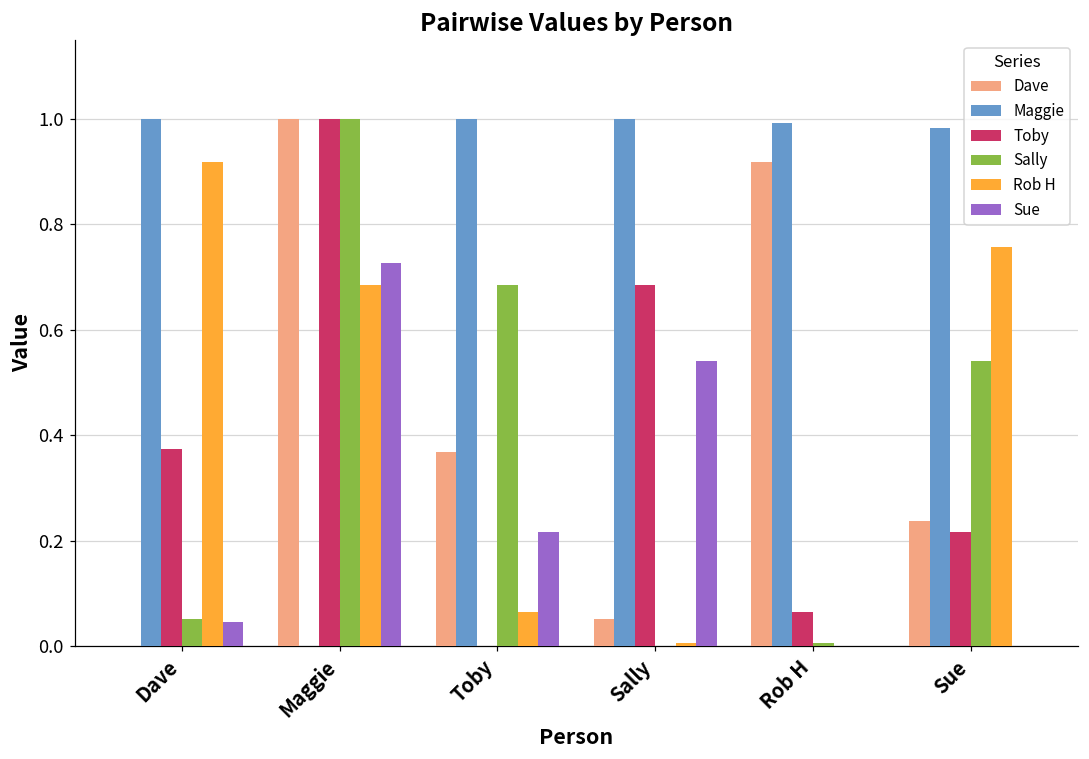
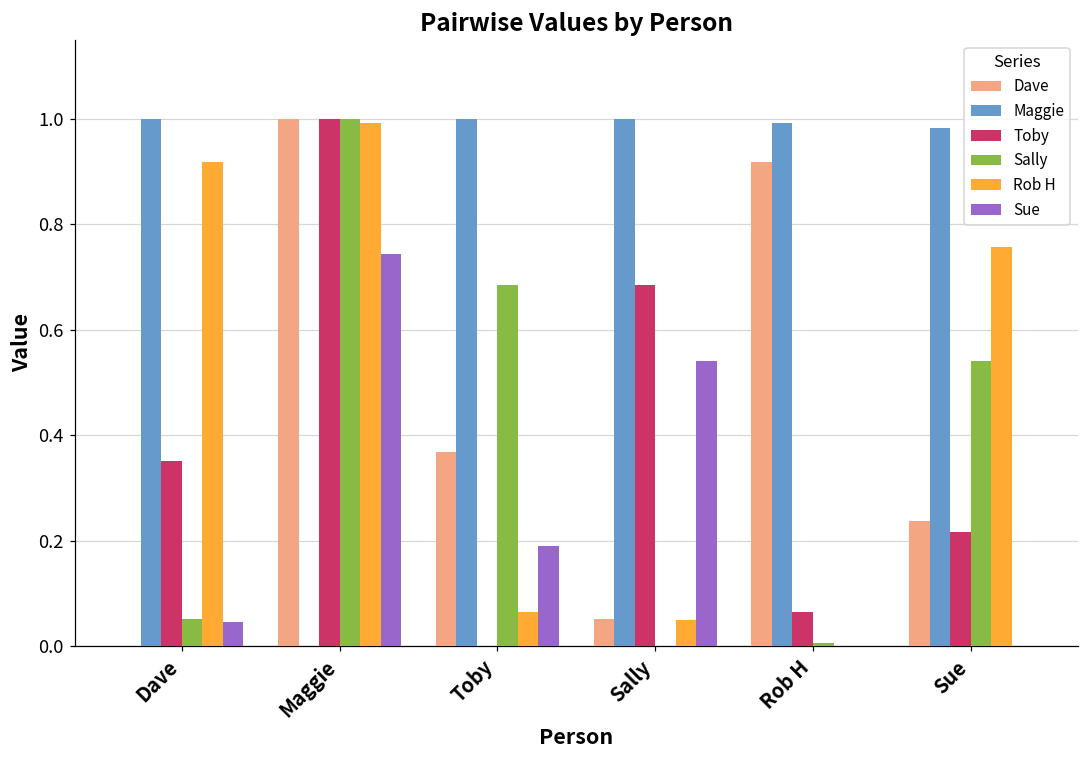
  {
    "Dave": {
      "Dave": 0.00,
      "Maggie": 1.00,
      "Toby": 0.37,
      "Sally": 0.05,
      "Rob H": 0.92,
      "Sue": 0.24
    },
    "Maggie": {
      "Dave": 1.00,
      "Maggie": 0.00,
      "Toby": 1.00,
      "Sally": 1.00,
      "Rob H": 0.99,
      "Sue": 0.98
    },
    "Toby": {
-     "Dave": 0.37,
+     "Dave": 0.35,
      "Maggie": 1.00,
      "Toby": 0.00,
      "Sally": 0.69,
      "Rob H": 0.06,
      "Sue": 0.22
    },
    "Sally": {
      "Dave": 0.05,
      "Maggie": 1.00,
      "Toby": 0.69,
      "Sally": 0.00,
      "Rob H": 0.01,
      "Sue": 0.54
    },
    "Rob H": {
      "Dave": 0.92,
-     "Maggie": 0.68,
+     "Maggie": 0.99,
      "Toby": 0.06,
-     "Sally": 0.01,
+     "Sally": 0.05,
      "Rob H": 0.00,
      "Sue": 0.76
    },
    "Sue": {
      "Dave": 0.05,
-     "Maggie": 0.73,
-     "Toby": 0.22,
+     "Maggie": 0.74,
+     "Toby": 0.19,
      "Sally": 0.54,
      "Sue": 0.00
    }
  }
